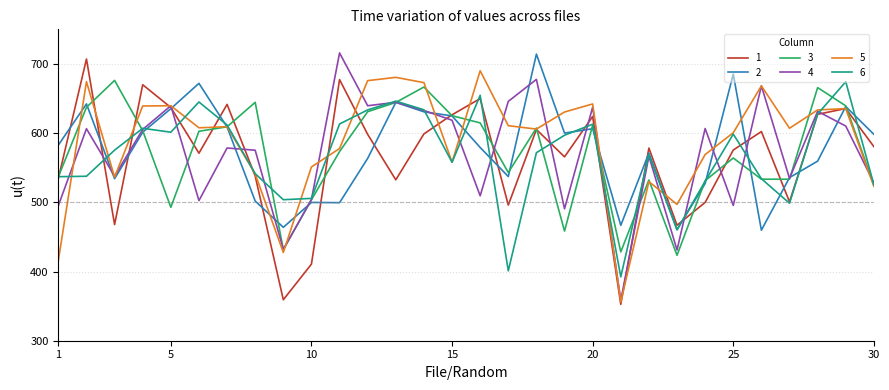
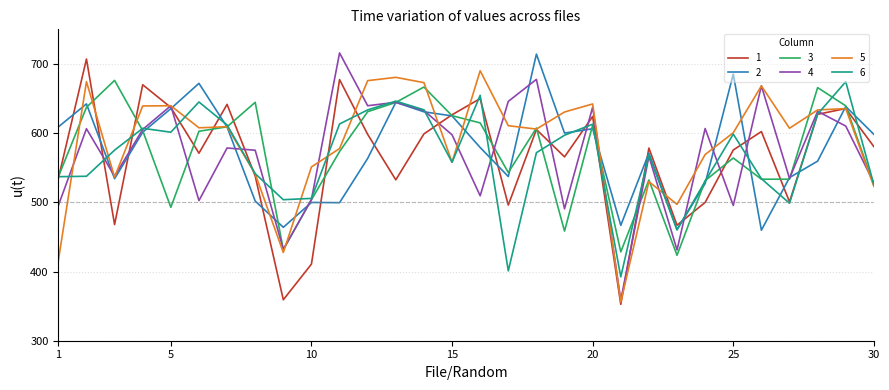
  {
    "1": {
      "10": 410,
      "20": 620,
      "25": 580,
      "30": 580
    },
    "2": {
-     "1": 580,
+     "1": 610,
      "10": 500,
      "20": 610,
      "30": 600
    },
    "4": {
      "1": 500,
-     "15": 620,
+     "15": 600,
      "20": 640,
      "25": 500
    },
    "5": {
      "1": 420,
      "10": 550,
      "20": 640
    }
  }
